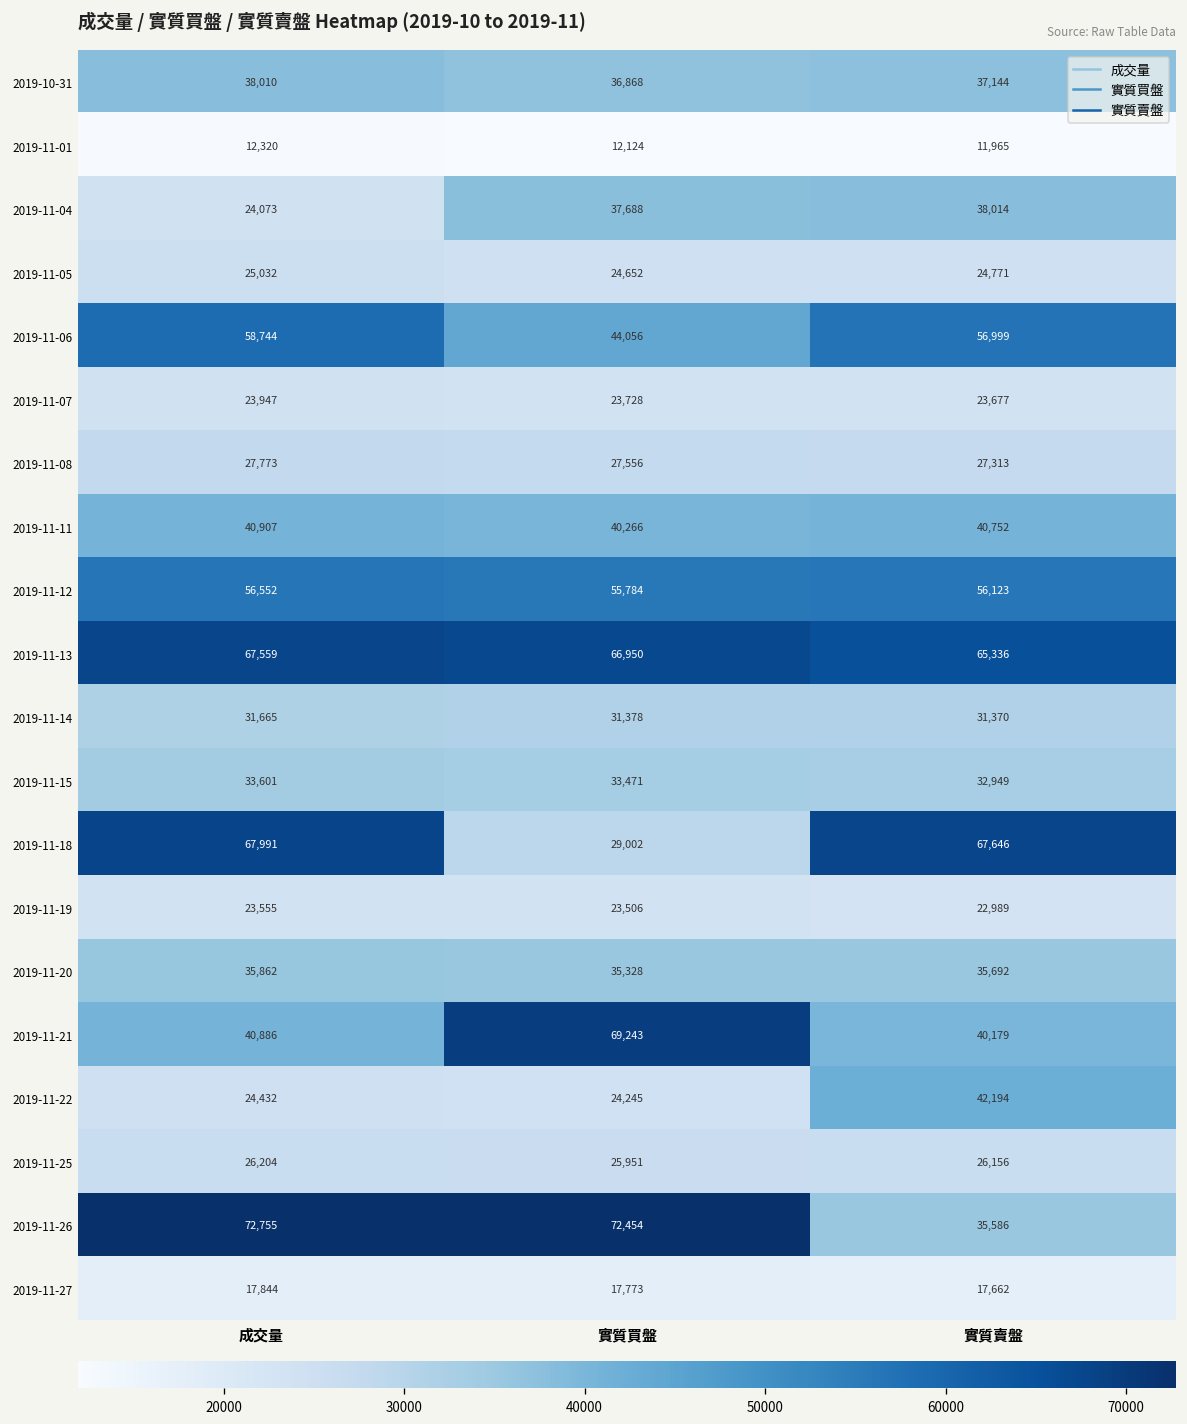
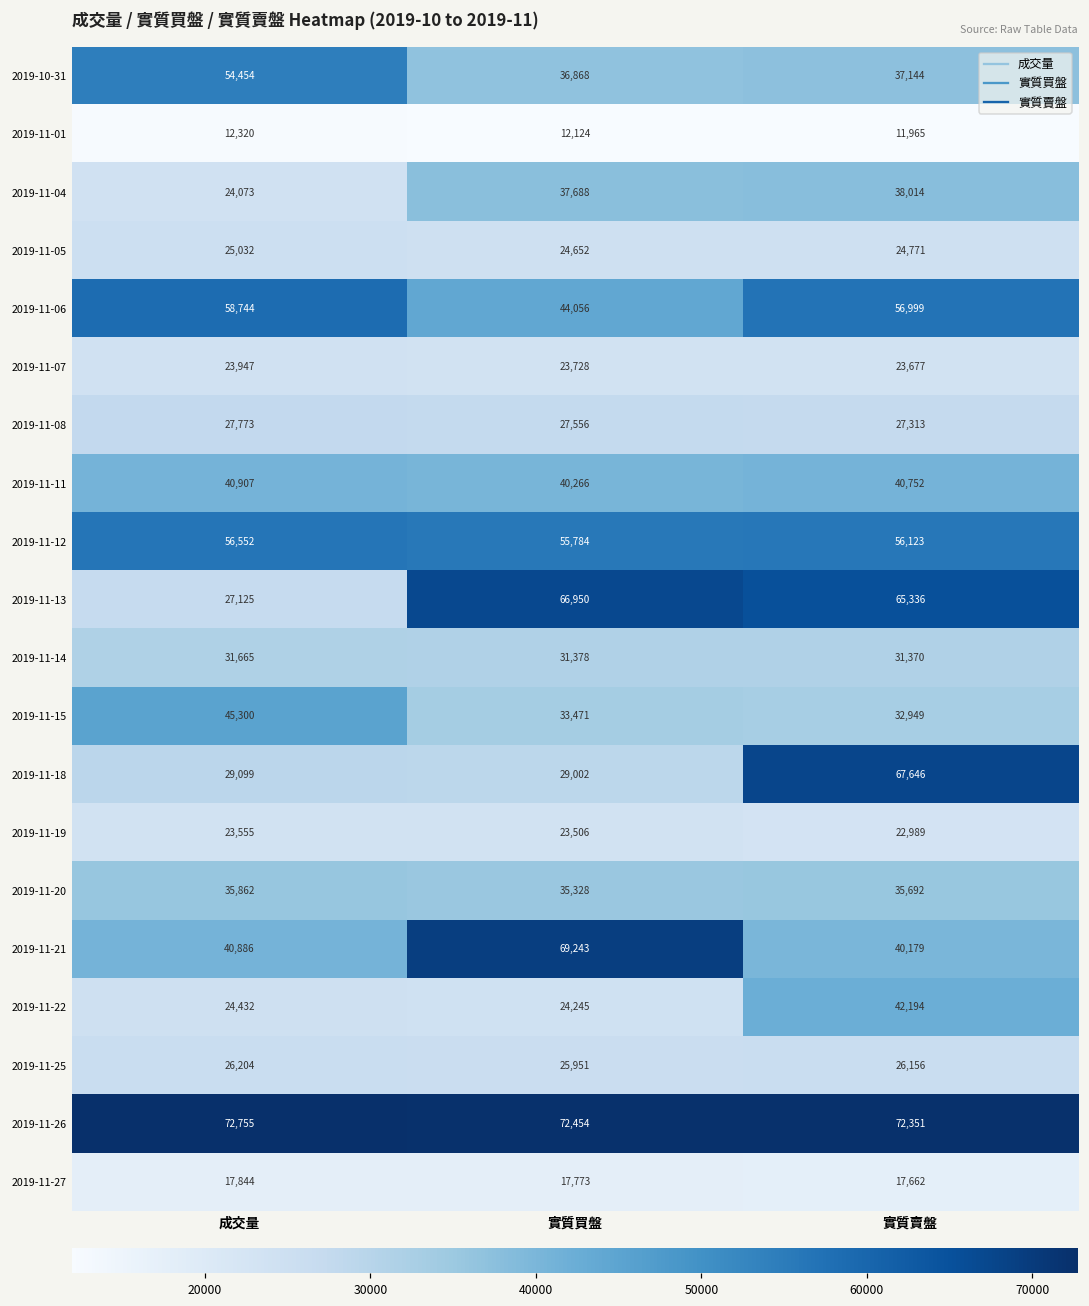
  {
    "2019-10-31": {
-     "成交量": "38,010",
+     "成交量": "54,454",
      "實質買盤": "36,868",
      "實質賣盤": "37,144"
    },
    "2019-11-01": {
      "成交量": "12,320",
      "實質買盤": "12,124",
      "實質賣盤": "11,965"
    },
    "2019-11-04": {
      "成交量": "24,073",
      "實質買盤": "37,688",
      "實質賣盤": "38,014"
    },
    "2019-11-05": {
      "成交量": "25,032",
      "實質買盤": "24,652",
      "實質賣盤": "24,771"
    },
    "2019-11-06": {
      "成交量": "58,744",
      "實質買盤": "44,056",
      "實質賣盤": "56,999"
    },
    "2019-11-07": {
      "成交量": "23,947",
      "實質買盤": "23,728",
      "實質賣盤": "23,677"
    },
    "2019-11-08": {
      "成交量": "27,773",
      "實質買盤": "27,556",
      "實質賣盤": "27,313"
    },
    "2019-11-11": {
      "成交量": "40,907",
      "實質買盤": "40,266",
      "實質賣盤": "40,752"
    },
    "2019-11-12": {
      "成交量": "56,552",
      "實質買盤": "55,784",
      "實質賣盤": "56,123"
    },
    "2019-11-13": {
-     "成交量": "67,559",
+     "成交量": "27,125",
      "實質買盤": "66,950",
      "實質賣盤": "65,336"
    },
    "2019-11-14": {
      "成交量": "31,665",
      "實質買盤": "31,378",
      "實質賣盤": "31,370"
    },
    "2019-11-15": {
-     "成交量": "33,601",
+     "成交量": "45,300",
      "實質買盤": "33,471",
      "實質賣盤": "32,949"
    },
    "2019-11-18": {
-     "成交量": "67,991",
+     "成交量": "29,099",
      "實質買盤": "29,002",
      "實質賣盤": "67,646"
    },
    "2019-11-19": {
      "成交量": "23,555",
      "實質買盤": "23,506",
      "實質賣盤": "22,989"
    },
    "2019-11-20": {
      "成交量": "35,862",
      "實質買盤": "35,328",
      "實質賣盤": "35,692"
    },
    "2019-11-21": {
      "成交量": "40,886",
      "實質買盤": "69,243",
      "實質賣盤": "40,179"
    },
    "2019-11-22": {
      "成交量": "24,432",
      "實質買盤": "24,245",
      "實質賣盤": "42,194"
    },
    "2019-11-25": {
      "成交量": "26,204",
      "實質買盤": "25,951",
      "實質賣盤": "26,156"
    },
    "2019-11-26": {
      "成交量": "72,755",
      "實質買盤": "72,454",
-     "實質賣盤": "35,586"
+     "實質賣盤": "72,351"
    },
    "2019-11-27": {
      "成交量": "17,844",
      "實質買盤": "17,773",
      "實質賣盤": "17,662"
    }
  }
